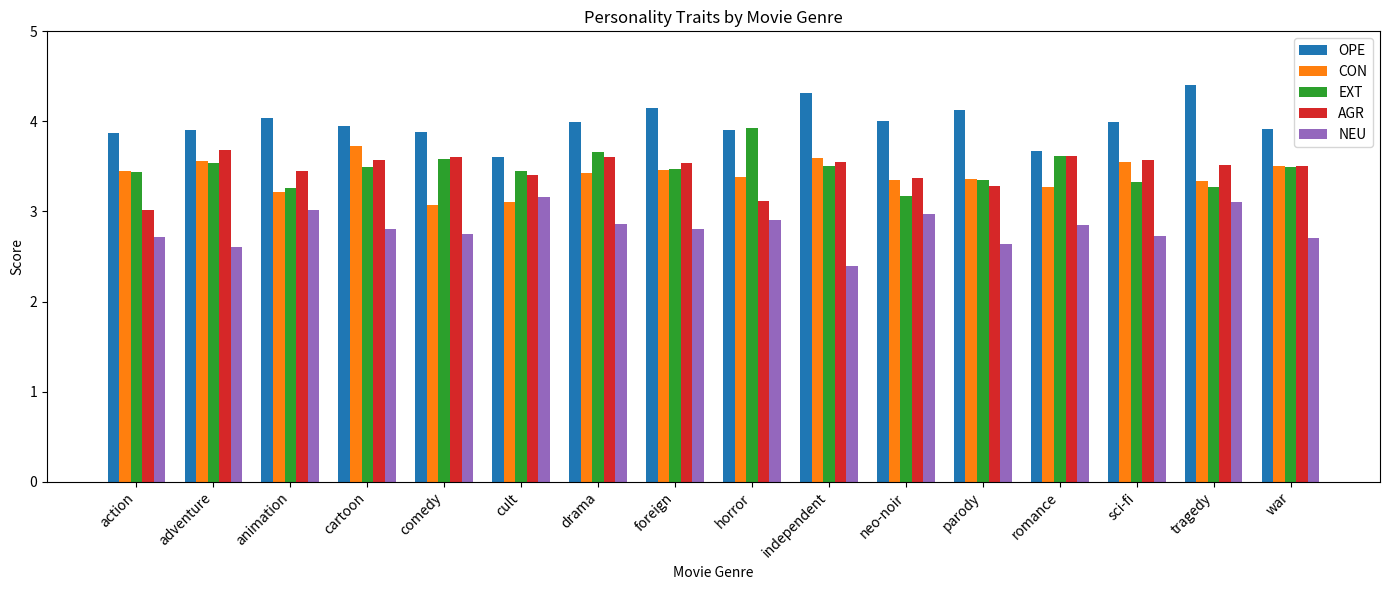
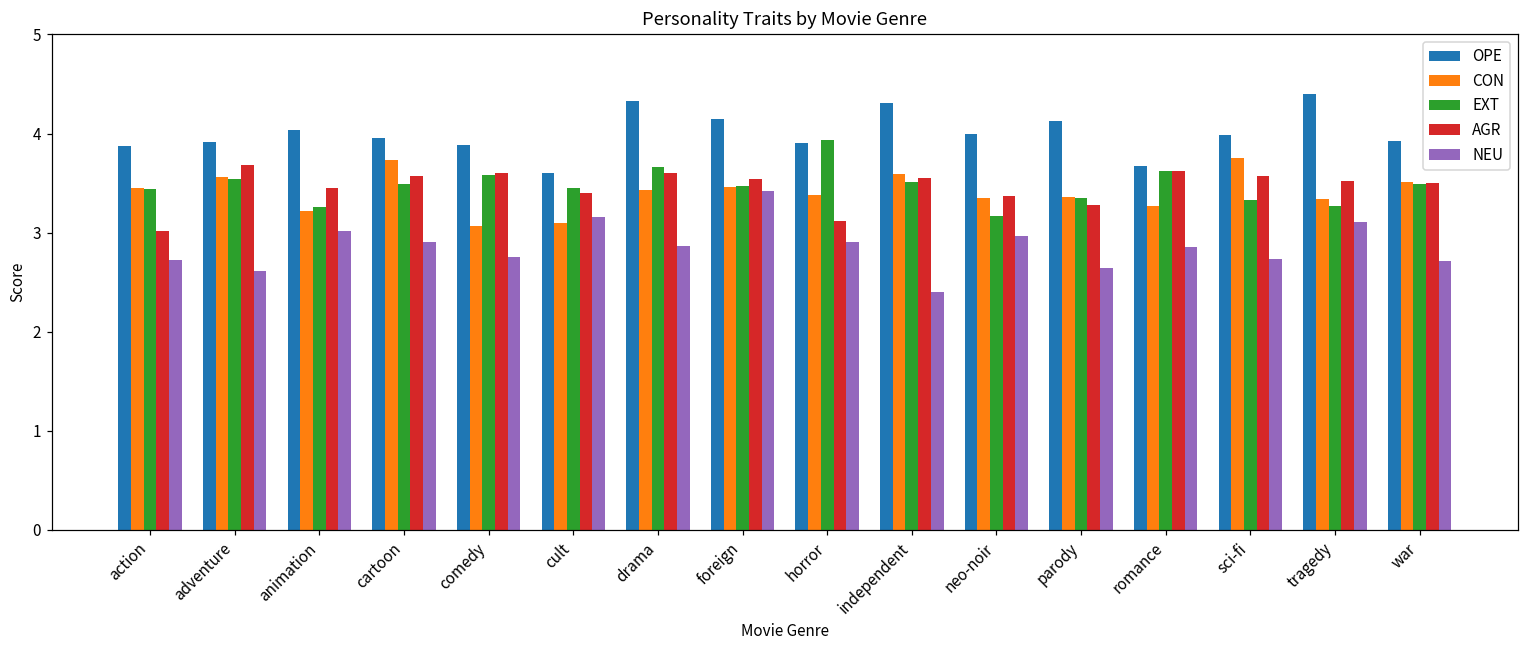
  {
    "OPE": {
      "action": 3.9,
      "adventure": 3.9,
      "animation": 4.0,
      "cartoon": 4.0,
      "comedy": 3.9,
      "cult": 3.6,
-     "drama": 4.0,
+     "drama": 4.3,
      "foreign": 4.2,
      "horror": 3.9,
      "independent": 4.3,
      "neo-noir": 4.0,
      "parody": 4.1,
      "romance": 3.7,
      "sci-fi": 4.0,
      "tragedy": 4.4,
      "war": 3.9
    },
    "CON": {
      "action": 3.5,
      "adventure": 3.6,
      "animation": 3.2,
      "cartoon": 3.7,
      "comedy": 3.1,
      "cult": 3.1,
      "drama": 3.4,
      "foreign": 3.5,
      "horror": 3.4,
      "independent": 3.6,
      "neo-noir": 3.4,
      "parody": 3.4,
      "romance": 3.3,
-     "sci-fi": 3.6,
+     "sci-fi": 3.8,
      "tragedy": 3.3,
      "war": 3.5
    },
    "EXT": {
      "action": 3.4,
      "adventure": 3.5,
      "animation": 3.3,
      "cartoon": 3.5,
      "comedy": 3.6,
      "cult": 3.5,
      "drama": 3.7,
      "foreign": 3.5,
      "horror": 3.9,
      "independent": 3.5,
      "neo-noir": 3.2,
      "parody": 3.4,
      "romance": 3.6,
      "sci-fi": 3.3,
      "tragedy": 3.3,
      "war": 3.5
    },
    "AGR": {
      "action": 3.0,
      "adventure": 3.7,
      "animation": 3.5,
      "cartoon": 3.6,
      "comedy": 3.6,
      "cult": 3.4,
      "drama": 3.6,
      "foreign": 3.5,
      "horror": 3.1,
      "independent": 3.6,
      "neo-noir": 3.4,
      "parody": 3.3,
      "romance": 3.6,
      "sci-fi": 3.6,
      "tragedy": 3.5,
      "war": 3.5
    },
    "NEU": {
      "action": 2.7,
      "adventure": 2.6,
      "animation": 3.0,
-     "cartoon": 2.8,
+     "cartoon": 2.9,
      "comedy": 2.8,
      "cult": 3.2,
      "drama": 2.9,
-     "foreign": 2.8,
+     "foreign": 3.4,
      "horror": 2.9,
      "independent": 2.4,
      "neo-noir": 3.0,
      "parody": 2.6,
      "romance": 2.9,
      "sci-fi": 2.7,
      "tragedy": 3.1,
      "war": 2.7
    }
  }
